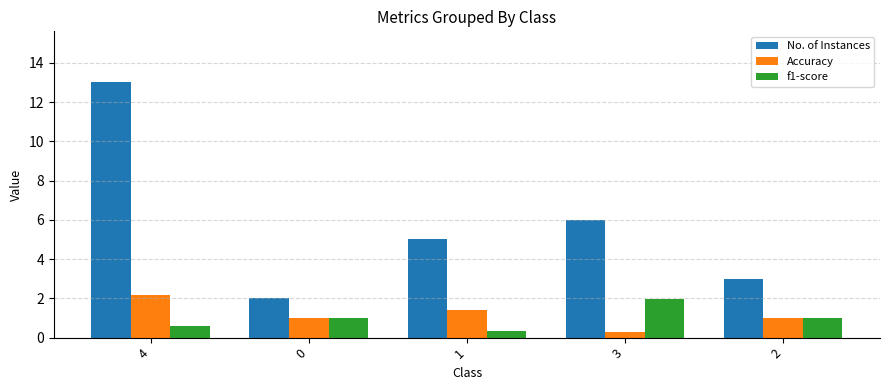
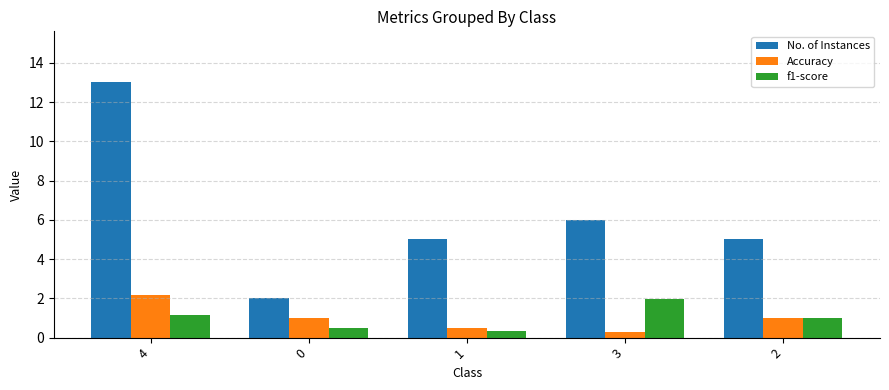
  {
    "No. of Instances": {
      "4": 13,
      "0": 2,
      "1": 5,
      "3": 6,
-     "2": 3
+     "2": 5
    },
    "Accuracy": {
      "4": 2.2,
      "0": 1.0,
-     "1": 1.4,
+     "1": 0.5,
      "3": 0.3,
      "2": 1.0
    },
    "f1-score": {
-     "4": 0.6,
-     "0": 1.0,
+     "4": 1.2,
+     "0": 0.5,
      "1": 0.3,
      "3": 2.0,
      "2": 1.0
    }
  }
